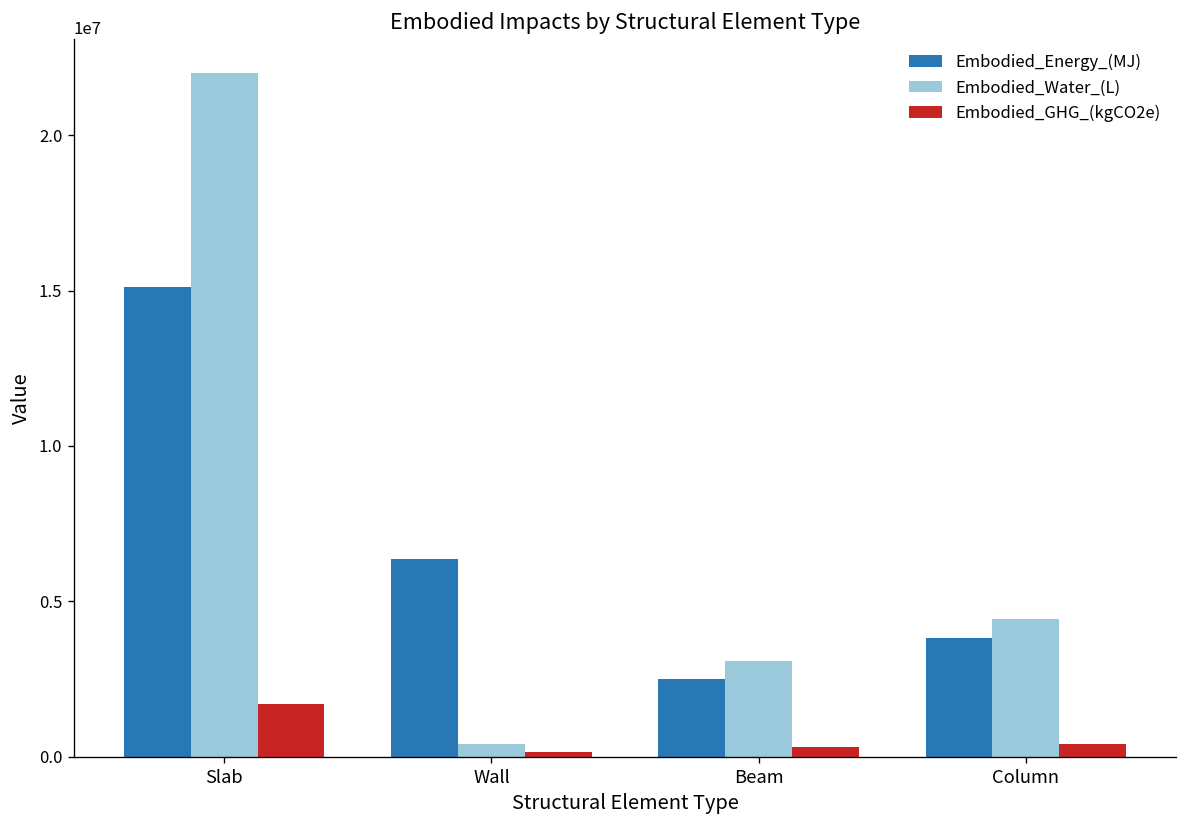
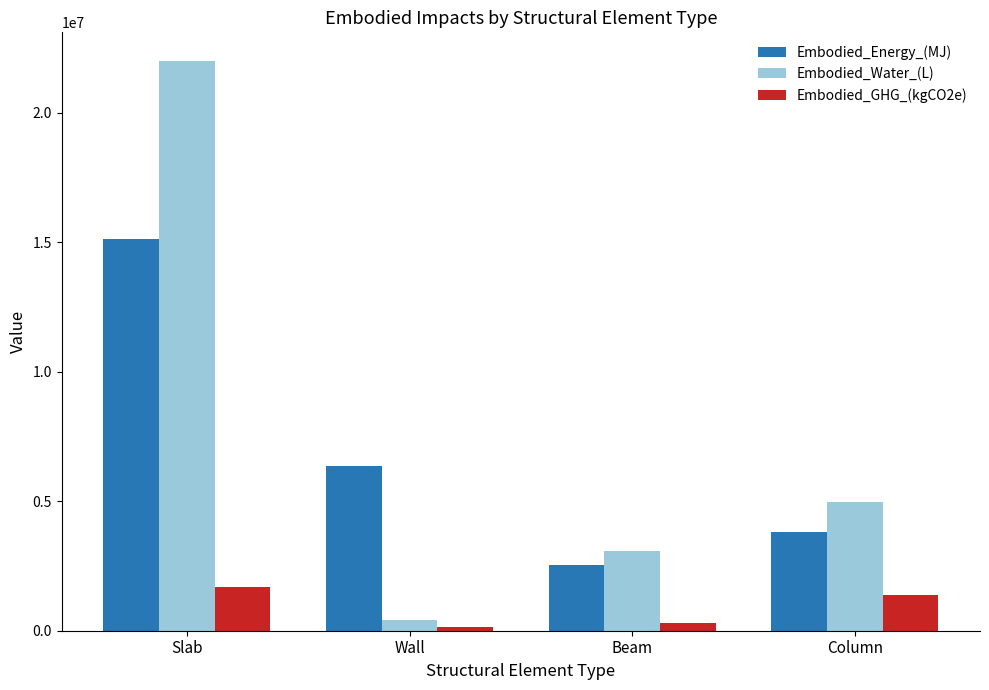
  {
    "Embodied_Energy_(MJ)": {
      "Slab": 15100000,
      "Wall": 6400000,
      "Beam": 2500000,
      "Column": 3800000
    },
    "Embodied_Water_(L)": {
      "Slab": 22000000,
      "Wall": 400000,
      "Beam": 3100000,
-     "Column": 4400000
+     "Column": 5000000
    },
    "Embodied_GHG_(kgCO2e)": {
      "Slab": 1700000,
      "Wall": 100000,
      "Beam": 300000,
-     "Column": 400000
+     "Column": 1400000
    }
  }
